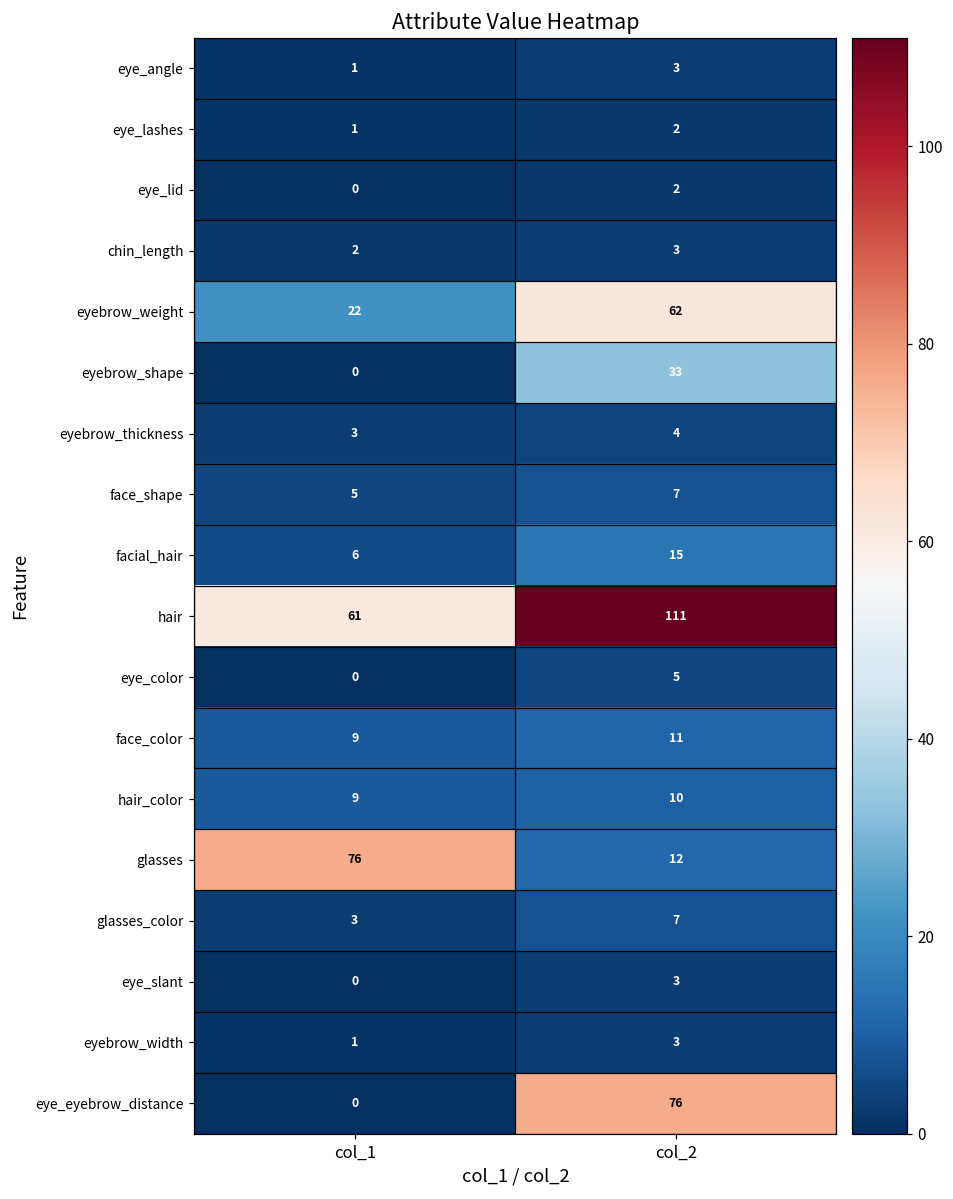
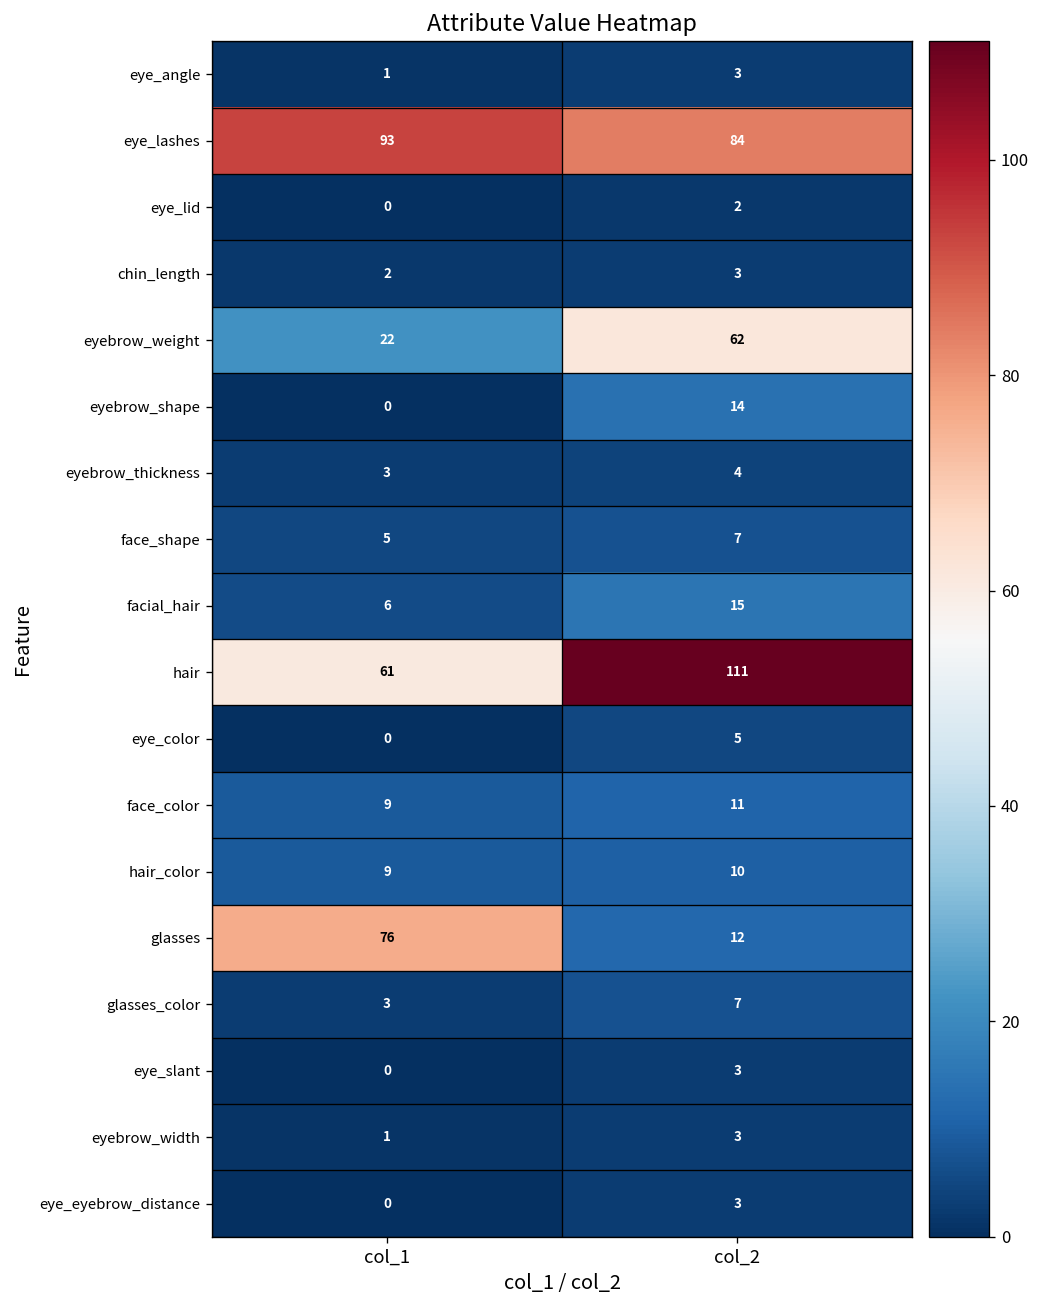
  {
    "eye_angle": {
      "col_1": 1,
      "col_2": 3
    },
    "eye_lashes": {
-     "col_1": 1,
-     "col_2": 2
+     "col_1": 93,
+     "col_2": 84
    },
    "eye_lid": {
      "col_1": 0,
      "col_2": 2
    },
    "chin_length": {
      "col_1": 2,
      "col_2": 3
    },
    "eyebrow_weight": {
      "col_1": 22,
      "col_2": 62
    },
    "eyebrow_shape": {
      "col_1": 0,
-     "col_2": 33
+     "col_2": 14
    },
    "eyebrow_thickness": {
      "col_1": 3,
      "col_2": 4
    },
    "face_shape": {
      "col_1": 5,
      "col_2": 7
    },
    "facial_hair": {
      "col_1": 6,
      "col_2": 15
    },
    "hair": {
      "col_1": 61,
      "col_2": 111
    },
    "eye_color": {
      "col_1": 0,
      "col_2": 5
    },
    "face_color": {
      "col_1": 9,
      "col_2": 11
    },
    "hair_color": {
      "col_1": 9,
      "col_2": 10
    },
    "glasses": {
      "col_1": 76,
      "col_2": 12
    },
    "glasses_color": {
      "col_1": 3,
      "col_2": 7
    },
    "eye_slant": {
      "col_1": 0,
      "col_2": 3
    },
    "eyebrow_width": {
      "col_1": 1,
      "col_2": 3
    },
    "eye_eyebrow_distance": {
      "col_1": 0,
-     "col_2": 76
+     "col_2": 3
    }
  }
